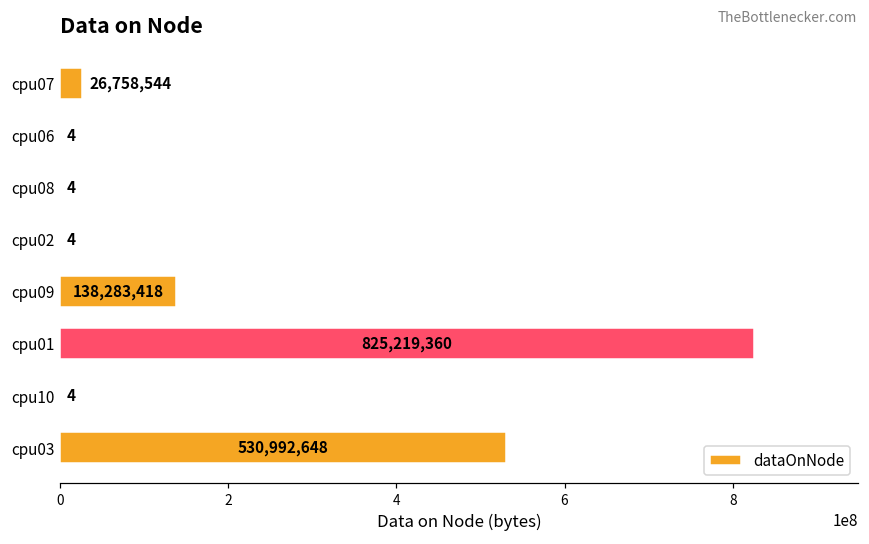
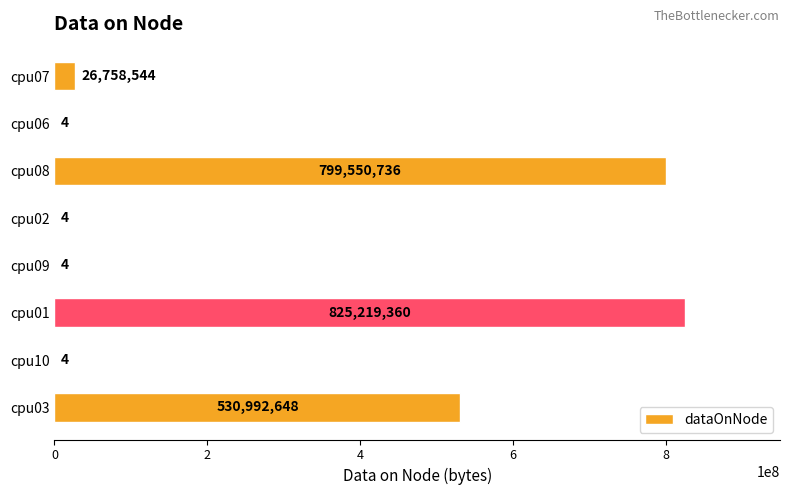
  {
    "cpu07": "26,758,544",
    "cpu06": "4",
-   "cpu08": "4",
+   "cpu08": "799,550,736",
    "cpu02": "4",
-   "cpu09": "138,283,418",
+   "cpu09": "4",
    "cpu01": "825,219,360",
    "cpu10": "4",
    "cpu03": "530,992,648"
  }
